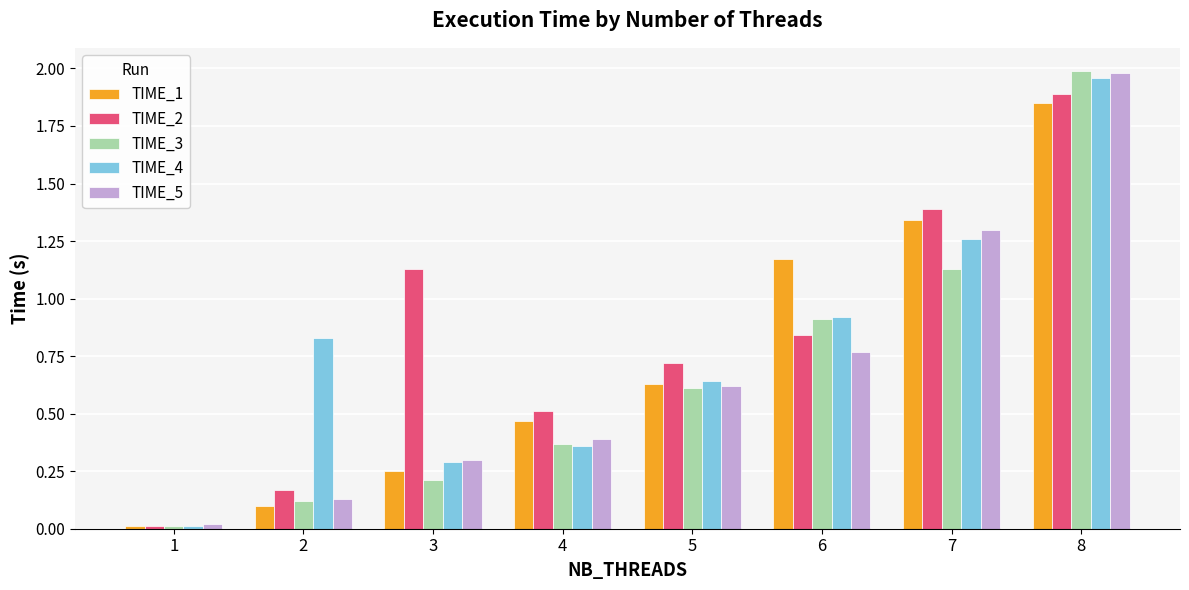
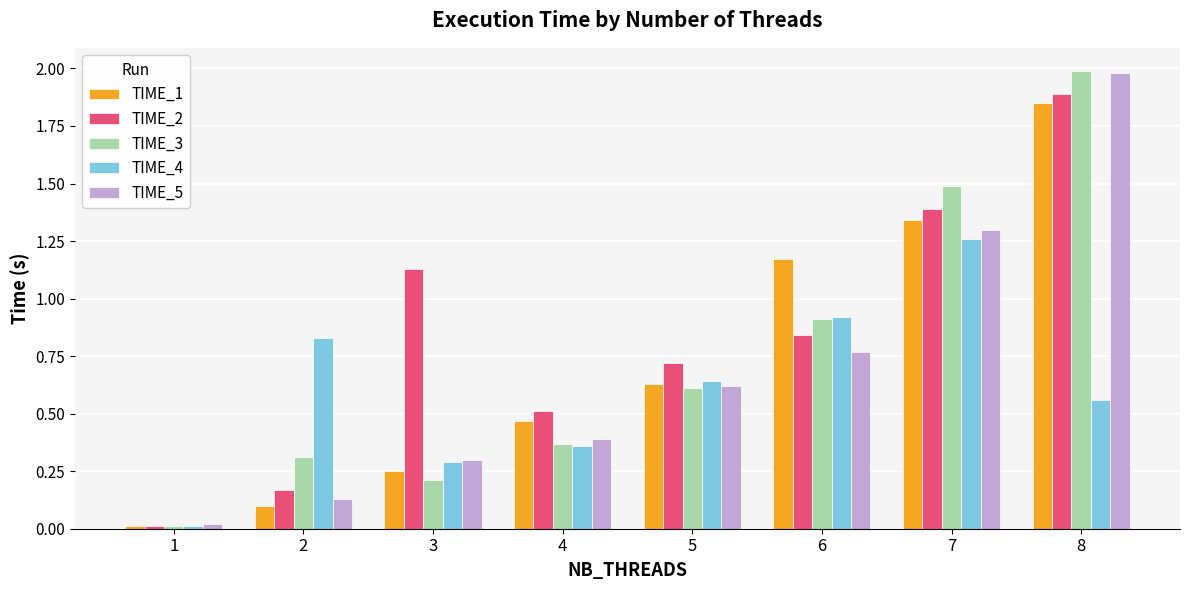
  {
    "TIME_1": {
      "2": 0.10,
      "3": 0.25,
      "4": 0.47,
      "5": 0.63,
      "6": 1.17,
      "7": 1.34,
      "8": 1.85
    },
    "TIME_2": {
      "2": 0.17,
      "3": 1.13,
      "4": 0.51,
      "5": 0.72,
      "6": 0.84,
      "7": 1.39,
      "8": 1.89
    },
    "TIME_3": {
-     "2": 0.12,
+     "2": 0.31,
      "3": 0.21,
      "4": 0.37,
      "5": 0.61,
      "6": 0.91,
-     "7": 1.13,
+     "7": 1.49,
      "8": 1.99
    },
    "TIME_4": {
      "2": 0.83,
      "3": 0.29,
      "4": 0.36,
      "5": 0.64,
      "6": 0.92,
      "7": 1.26,
-     "8": 1.96
+     "8": 0.56
    },
    "TIME_5": {
      "1": 0.02,
      "2": 0.13,
      "3": 0.30,
      "4": 0.39,
      "5": 0.62,
      "6": 0.77,
      "7": 1.30,
      "8": 1.98
    }
  }
